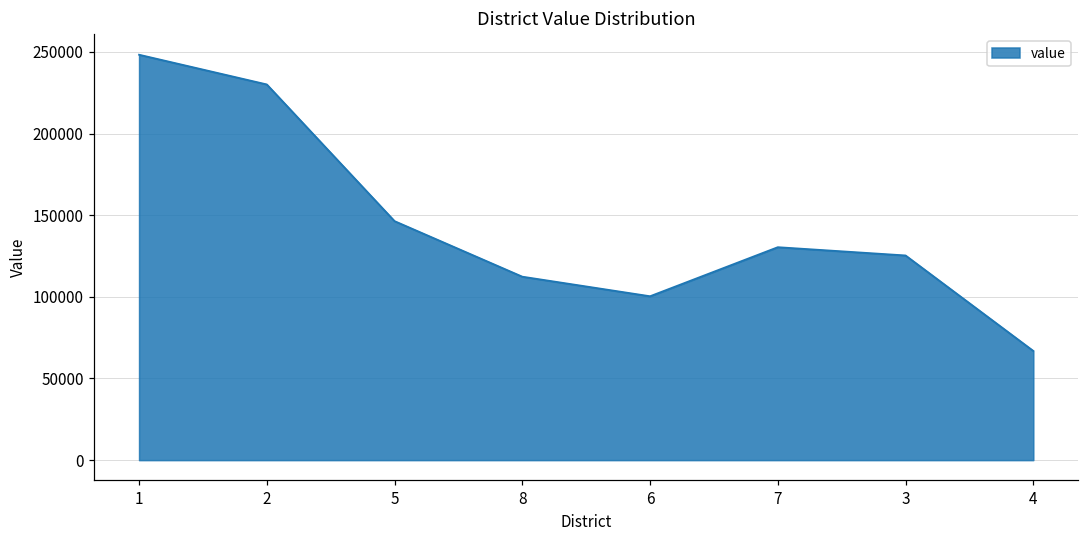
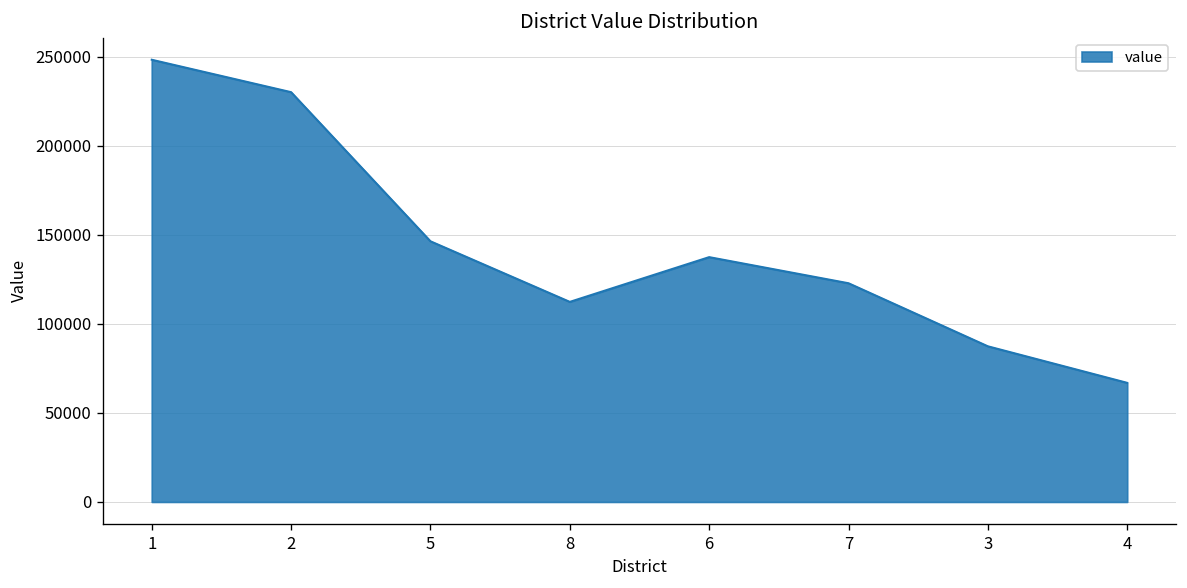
  {
    "1": 248000,
    "2": 230000,
    "5": 146000,
    "8": 112000,
-   "6": 100000,
-   "7": 130000,
-   "3": 125000,
+   "6": 137000,
+   "7": 123000,
+   "3": 87000,
    "4": 67000
  }
